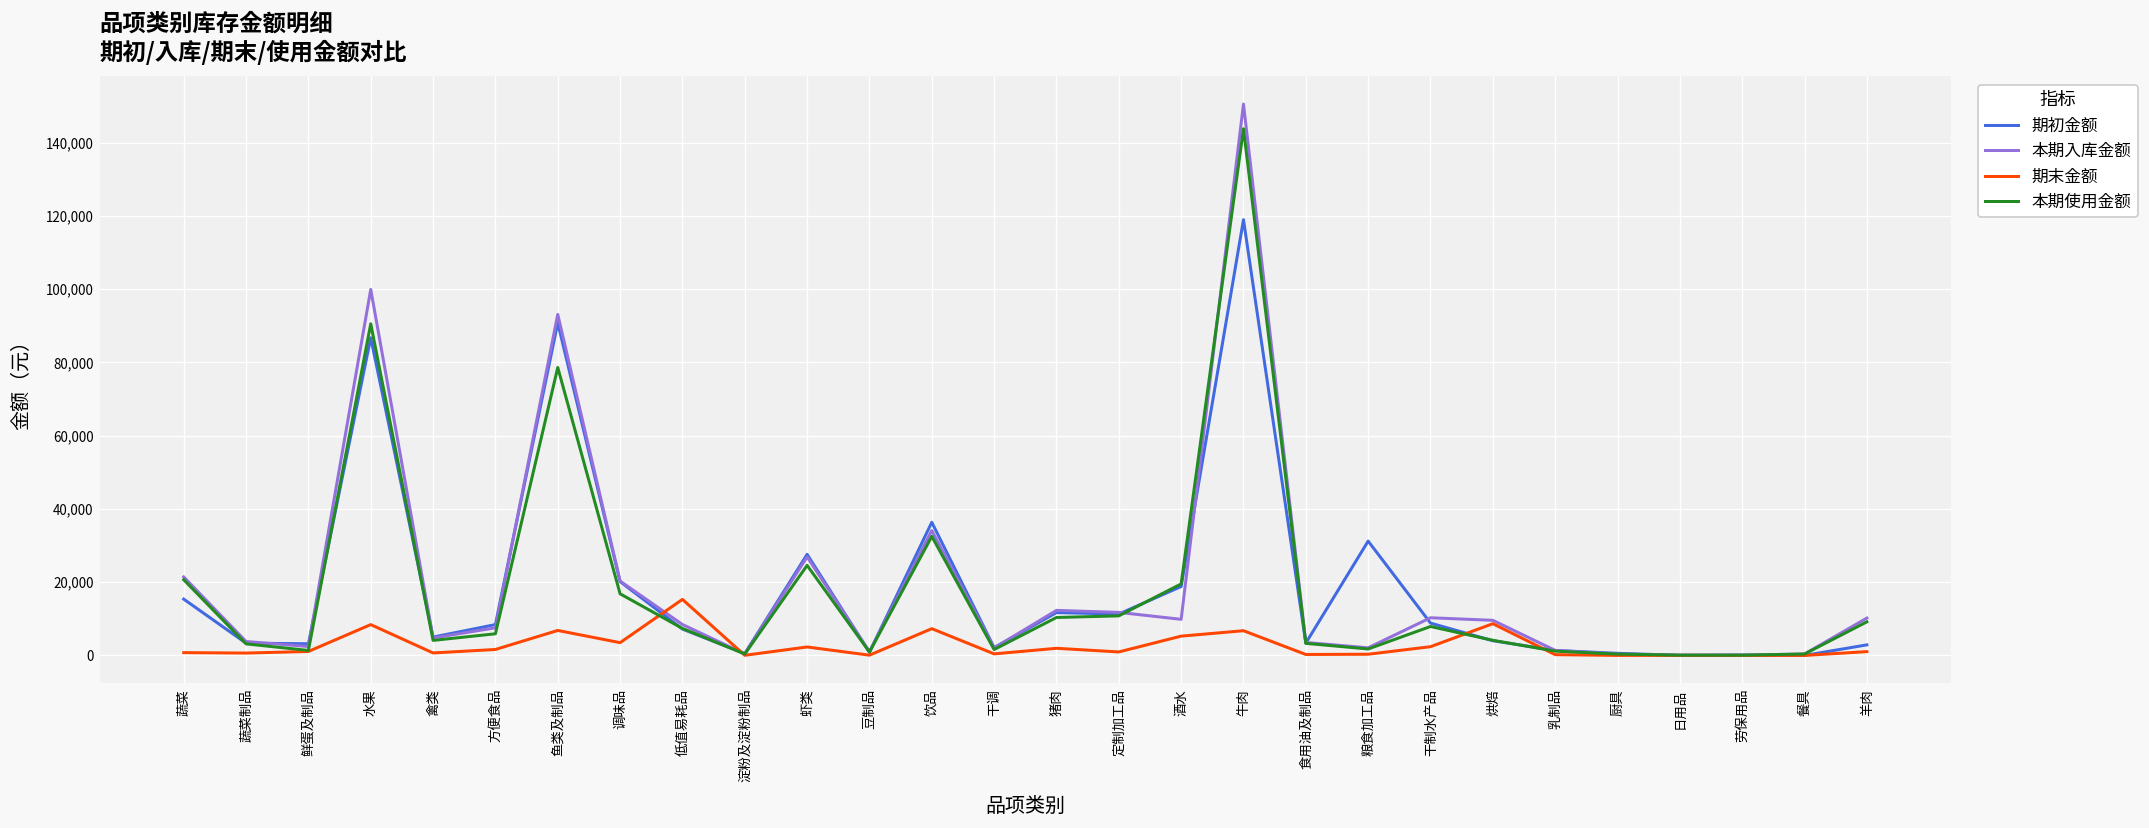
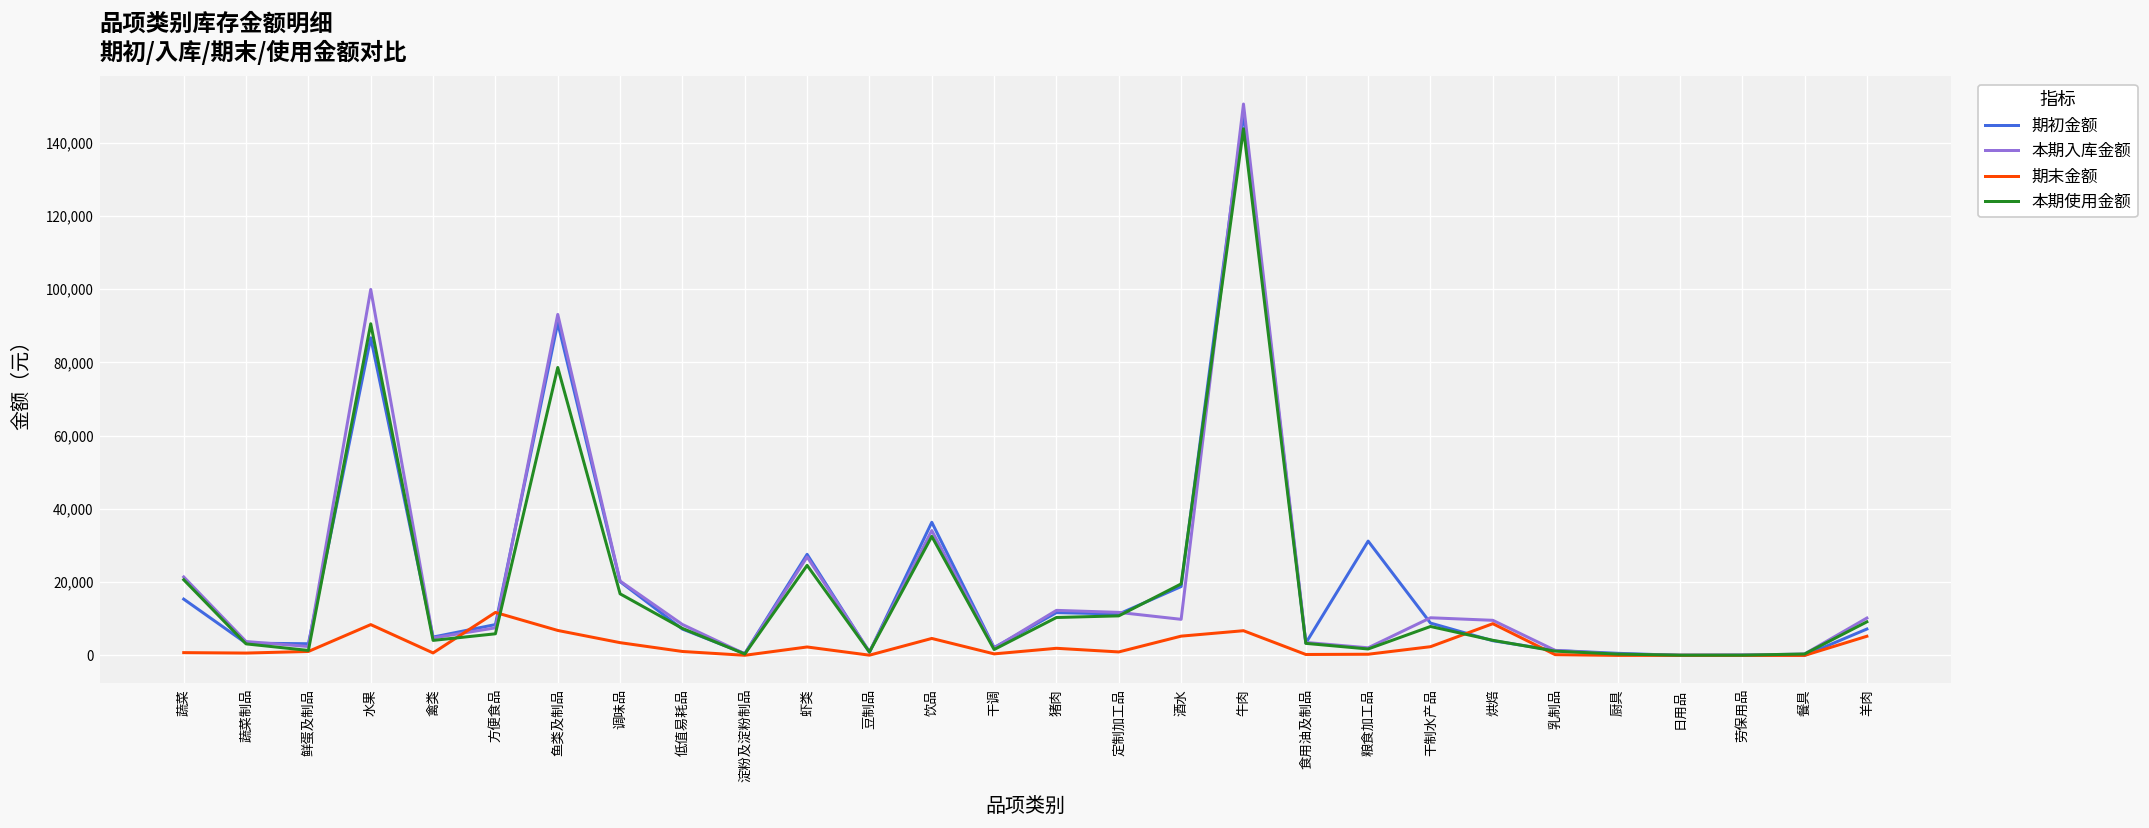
  {
    "期初金额": {
      "蔬菜": "15,000",
      "水果": "87,000",
      "方便食品": "8,000",
      "鱼类及制品": "91,000",
      "饮品": "36,000",
-     "牛肉": "119,000",
+     "牛肉": "148,000",
      "粮食加工品": "31,000",
      "干制水产品": "9,000",
-     "羊肉": "3,000"
+     "羊肉": "7,000"
    },
    "本期入库金额": {
      "水果": "100,000",
      "方便食品": "8,000",
      "鱼类及制品": "93,000",
      "低值易耗品": "8,000",
      "饮品": "34,000",
      "酒水": "10,000",
      "牛肉": "151,000",
      "干制水产品": "10,000",
      "烘焙": "10,000",
      "羊肉": "10,000"
    },
    "期末金额": {
      "蔬菜": "1,000",
      "蔬菜制品": "1,000",
      "水果": "8,000",
      "禽类": "1,000",
-     "方便食品": "2,000",
+     "方便食品": "12,000",
      "鱼类及制品": "7,000",
      "调味品": "3,000",
-     "低值易耗品": "15,000",
+     "低值易耗品": "1,000",
      "虾类": "2,000",
-     "饮品": "7,000",
+     "饮品": "5,000",
      "干调": "0",
      "猪肉": "2,000",
      "定制加工品": "1,000",
      "酒水": "5,000",
      "牛肉": "7,000",
      "食用油及制品": "0",
      "粮食加工品": "0",
      "干制水产品": "2,000",
      "烘焙": "9,000",
      "乳制品": "0",
-     "羊肉": "1,000"
+     "羊肉": "5,000"
    },
    "本期使用金额": {
      "水果": "91,000",
      "方便食品": "6,000",
      "鱼类及制品": "79,000",
      "调味品": "17,000",
      "虾类": "25,000",
      "饮品": "32,000",
      "猪肉": "10,000",
      "牛肉": "144,000",
      "干制水产品": "8,000",
      "羊肉": "9,000"
    }
  }
